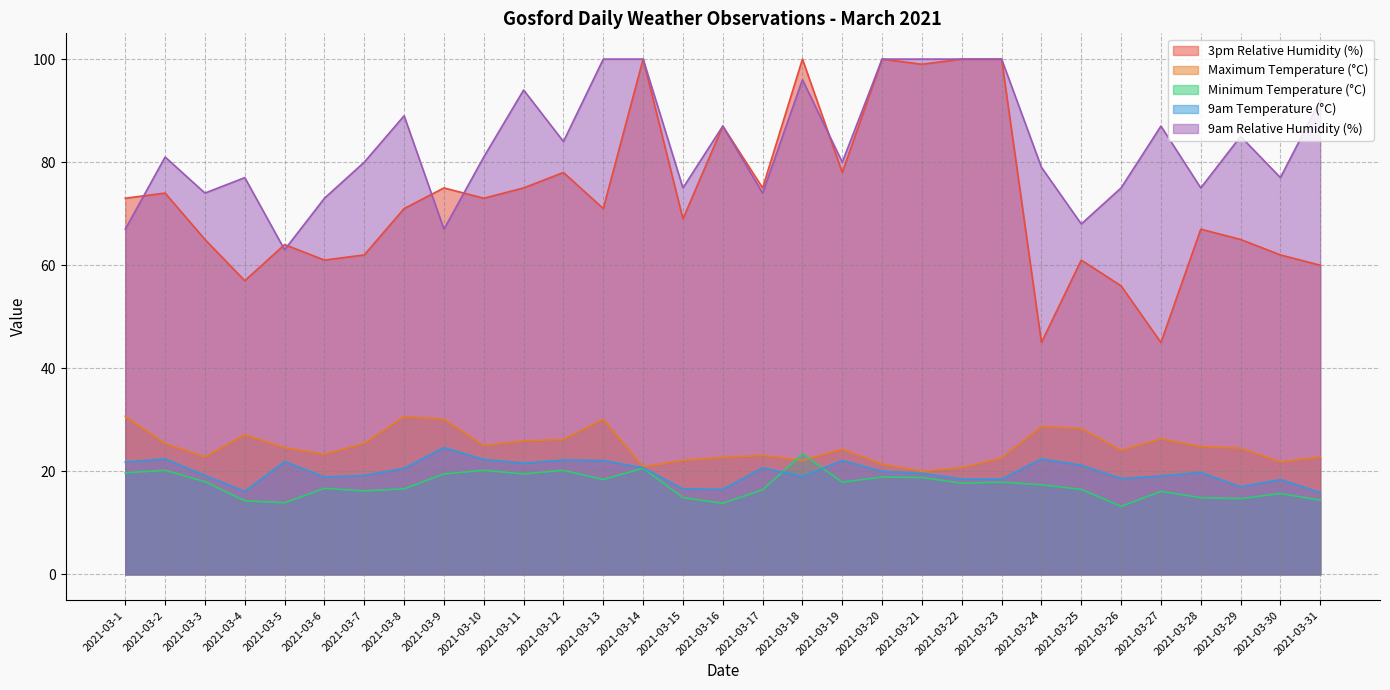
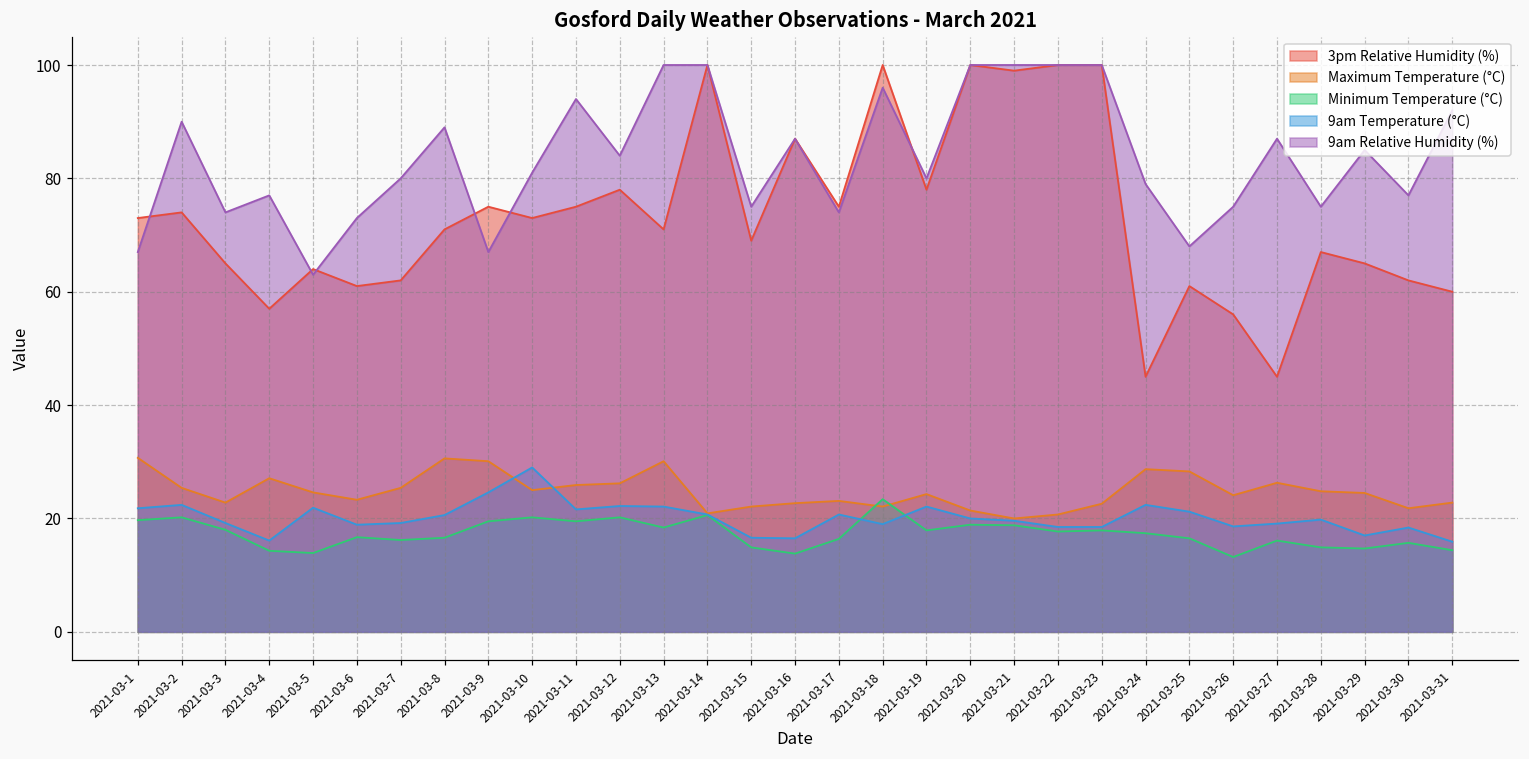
  {
    "Minimum Temperature (°C)": {
      "2021-03-1": 20,
      "2021-03-2": 20,
      "2021-03-3": 18,
      "2021-03-4": 14,
      "2021-03-5": 14,
      "2021-03-6": 17,
      "2021-03-7": 16,
      "2021-03-8": 17,
      "2021-03-9": 20,
      "2021-03-10": 20,
      "2021-03-11": 20,
      "2021-03-12": 20,
      "2021-03-13": 18,
      "2021-03-15": 15,
      "2021-03-16": 14,
      "2021-03-17": 16,
      "2021-03-18": 23,
      "2021-03-19": 18,
      "2021-03-20": 19,
      "2021-03-21": 19,
      "2021-03-22": 18,
      "2021-03-23": 18,
      "2021-03-24": 17,
      "2021-03-25": 17,
      "2021-03-26": 13,
      "2021-03-27": 16,
      "2021-03-28": 15,
      "2021-03-29": 15,
      "2021-03-30": 16,
      "2021-03-31": 14
    },
    "9am Temperature (°C)": {
      "2021-03-1": 22,
      "2021-03-2": 22,
      "2021-03-3": 19,
      "2021-03-4": 16,
      "2021-03-5": 22,
      "2021-03-6": 19,
      "2021-03-7": 19,
      "2021-03-8": 21,
      "2021-03-9": 25,
-     "2021-03-10": 22,
+     "2021-03-10": 29,
      "2021-03-11": 22,
      "2021-03-12": 22,
      "2021-03-13": 22,
      "2021-03-15": 17,
      "2021-03-16": 17,
      "2021-03-17": 21,
      "2021-03-18": 19,
      "2021-03-19": 22,
      "2021-03-20": 20,
      "2021-03-22": 19,
      "2021-03-23": 19,
      "2021-03-24": 22,
      "2021-03-25": 21,
      "2021-03-26": 19,
      "2021-03-27": 19,
      "2021-03-28": 20,
      "2021-03-29": 17,
      "2021-03-30": 18,
      "2021-03-31": 16
    },
    "9am Relative Humidity (%)": {
      "2021-03-1": 67,
-     "2021-03-2": 81,
+     "2021-03-2": 90,
      "2021-03-3": 74,
      "2021-03-4": 77,
      "2021-03-5": 63,
      "2021-03-6": 73,
      "2021-03-7": 80,
      "2021-03-8": 89,
      "2021-03-9": 67,
      "2021-03-10": 81,
      "2021-03-11": 94,
      "2021-03-12": 84,
      "2021-03-13": 100,
      "2021-03-15": 75,
      "2021-03-17": 74,
      "2021-03-18": 96,
      "2021-03-19": 80,
      "2021-03-21": 100,
      "2021-03-24": 79,
      "2021-03-25": 68,
      "2021-03-26": 75,
      "2021-03-27": 87,
      "2021-03-28": 75,
      "2021-03-30": 77
    }
  }
